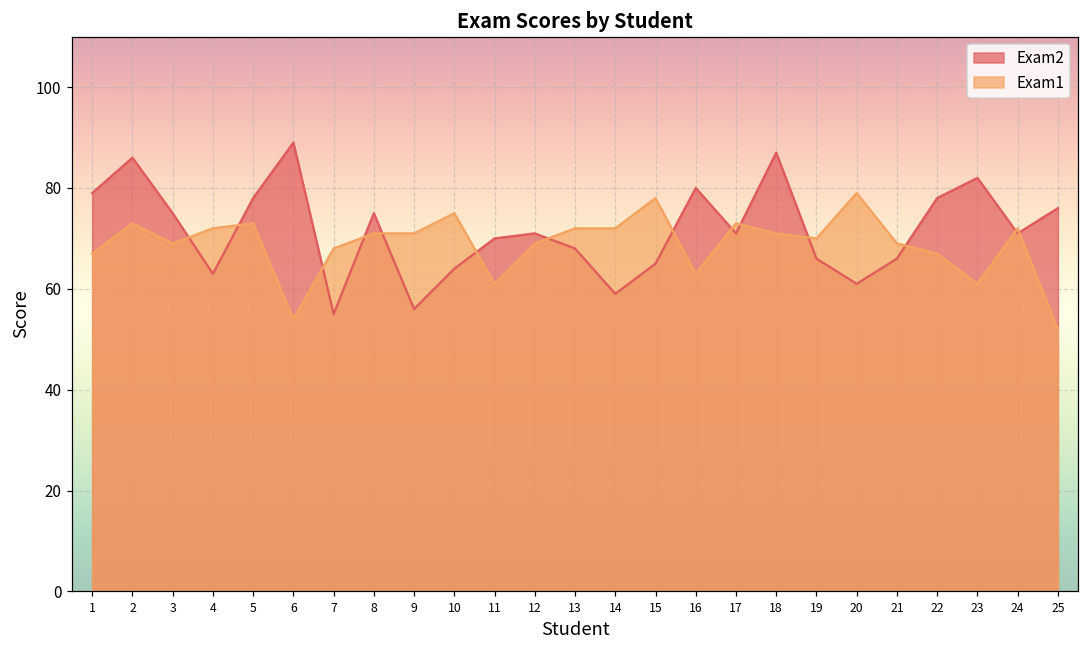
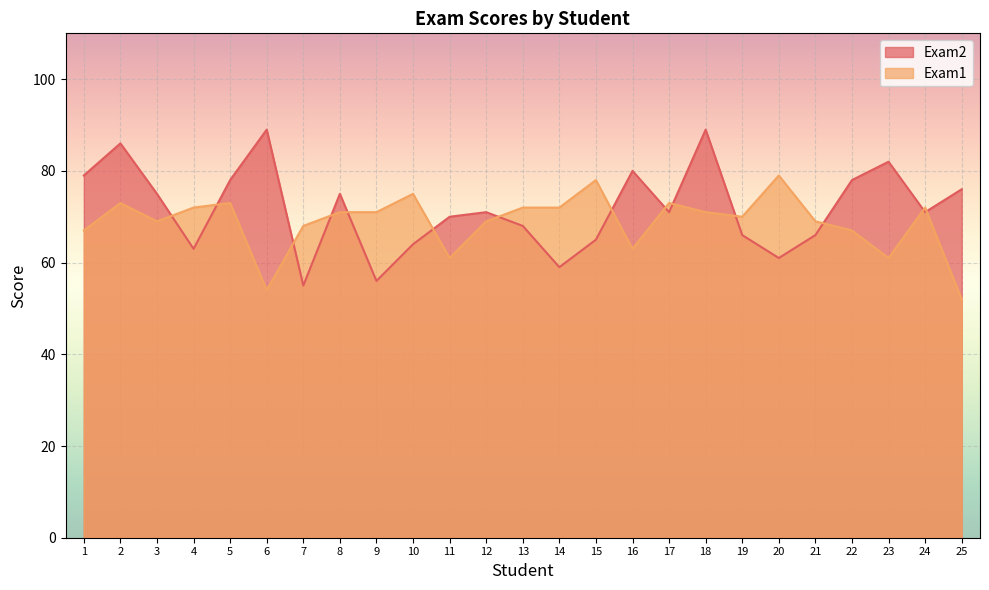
  {
    "Exam2": {
      "1": 79,
      "2": 86,
      "3": 75,
      "4": 63,
      "5": 78,
      "6": 89,
      "7": 55,
      "8": 75,
      "9": 56,
      "10": 64,
      "11": 70,
      "12": 71,
      "13": 68,
      "14": 59,
      "15": 65,
      "16": 80,
      "17": 71,
-     "18": 87,
+     "18": 89,
      "19": 66,
      "20": 61,
      "21": 66,
      "22": 78,
      "23": 82,
      "24": 71,
      "25": 76
    },
    "Exam1": {
      "1": 67,
      "2": 73,
      "3": 69,
      "4": 72,
      "5": 73,
      "6": 54,
      "7": 68,
      "8": 71,
      "9": 71,
      "10": 75,
      "11": 61,
      "12": 69,
      "13": 72,
      "14": 72,
      "15": 78,
      "16": 63,
      "17": 73,
      "18": 71,
      "19": 70,
      "20": 79,
      "21": 69,
      "22": 67,
      "23": 61,
      "24": 72,
      "25": 52
    }
  }
